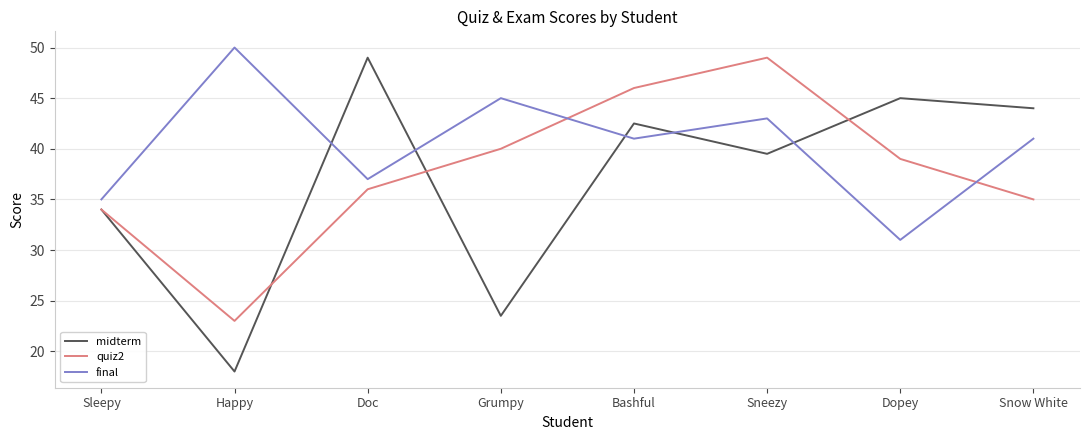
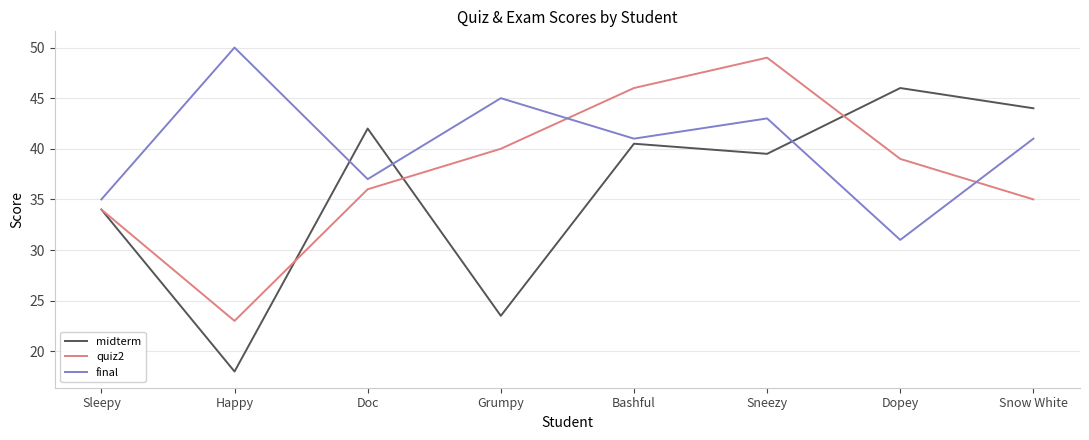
  {
    "midterm": {
      "Happy": 18.0,
-     "Doc": 49,
+     "Doc": 42,
      "Grumpy": 23.5,
-     "Bashful": 42.5,
+     "Bashful": 40.5,
      "Sneezy": 39.5,
-     "Dopey": 45,
+     "Dopey": 46,
      "Snow White": 44.0
    },
    "quiz2": {
      "Happy": 23.0,
      "Doc": 36.0,
      "Grumpy": 40.0,
      "Bashful": 46.0,
      "Sneezy": 49.0,
      "Dopey": 39.0,
      "Snow White": 35.0
    },
    "final": {
      "Sleepy": 35.0,
      "Happy": 50.0,
      "Doc": 37.0,
      "Grumpy": 45.0,
      "Bashful": 41.0,
      "Sneezy": 43.0,
      "Dopey": 31.0,
      "Snow White": 41.0
    }
  }
